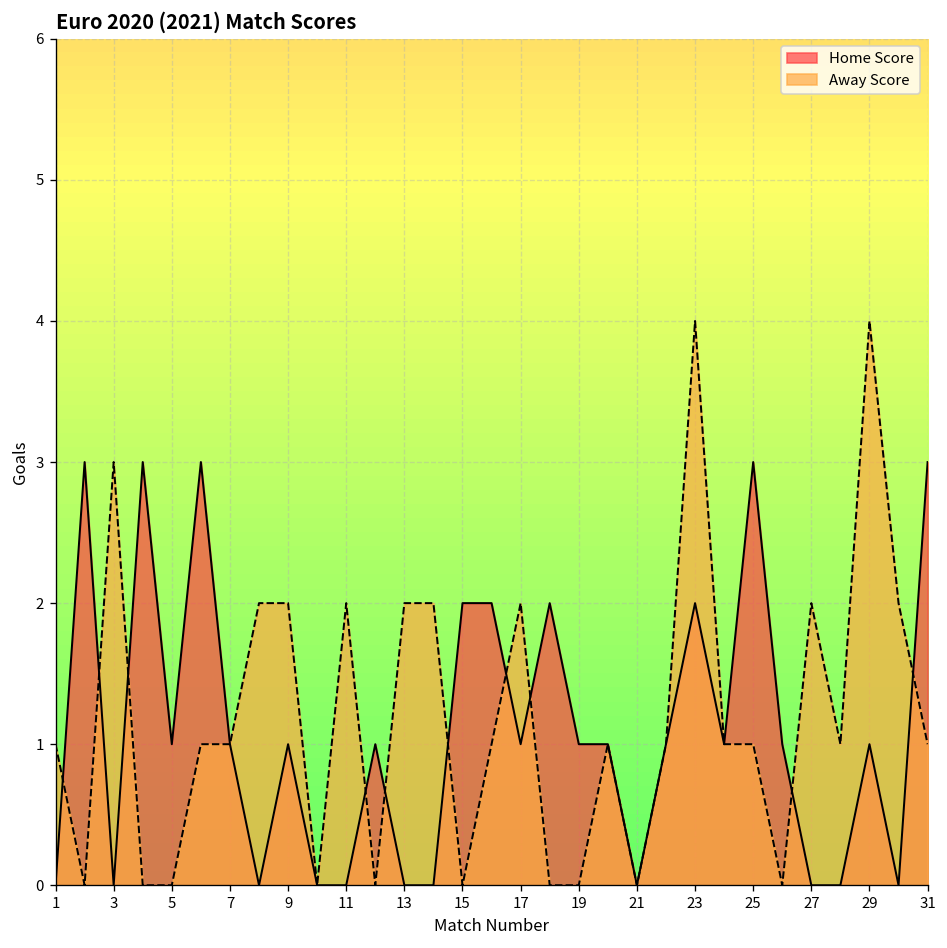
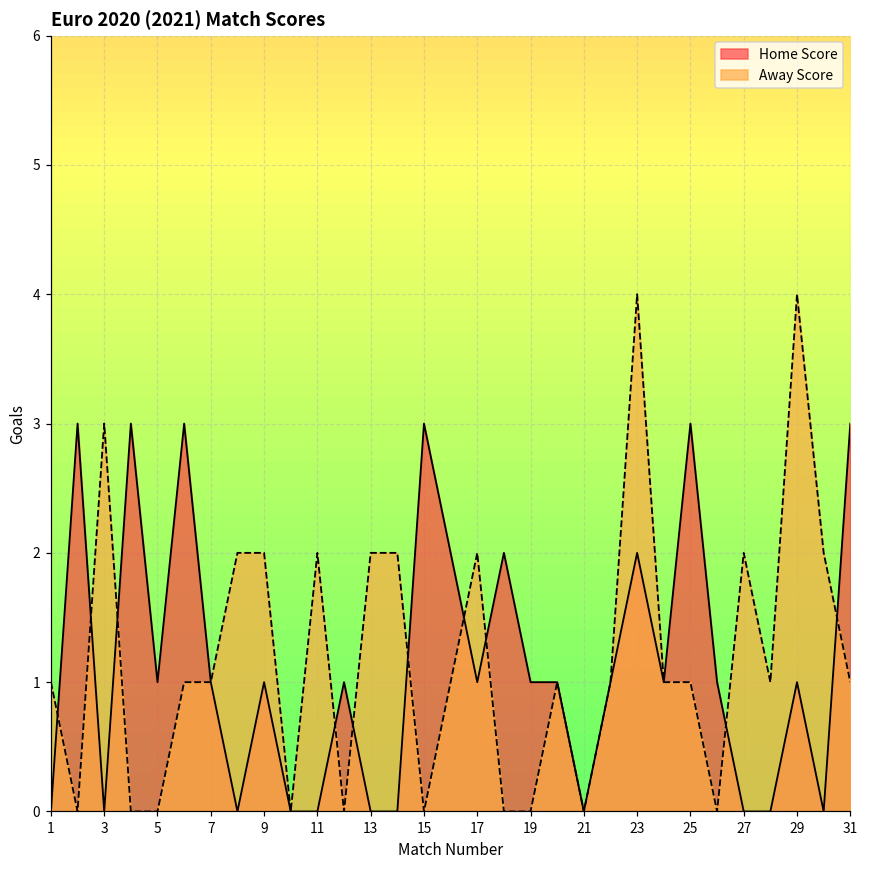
  {
    "Home Score": {
      "1": 0,
      "3": 0,
      "5": 1,
      "9": 1,
      "11": 0,
      "13": 0,
-     "15": 2,
+     "15": 3,
      "17": 1,
      "19": 1,
      "23": 2,
      "25": 3,
      "27": 0,
      "29": 1,
      "31": 3
    },
    "Away Score": {
      "1": 1,
      "3": 3,
      "5": 0,
      "9": 2,
      "11": 2,
      "13": 2,
      "15": 0,
      "17": 2,
      "19": 0,
      "23": 4,
      "25": 1,
      "27": 2,
      "29": 4,
      "31": 1
    }
  }
